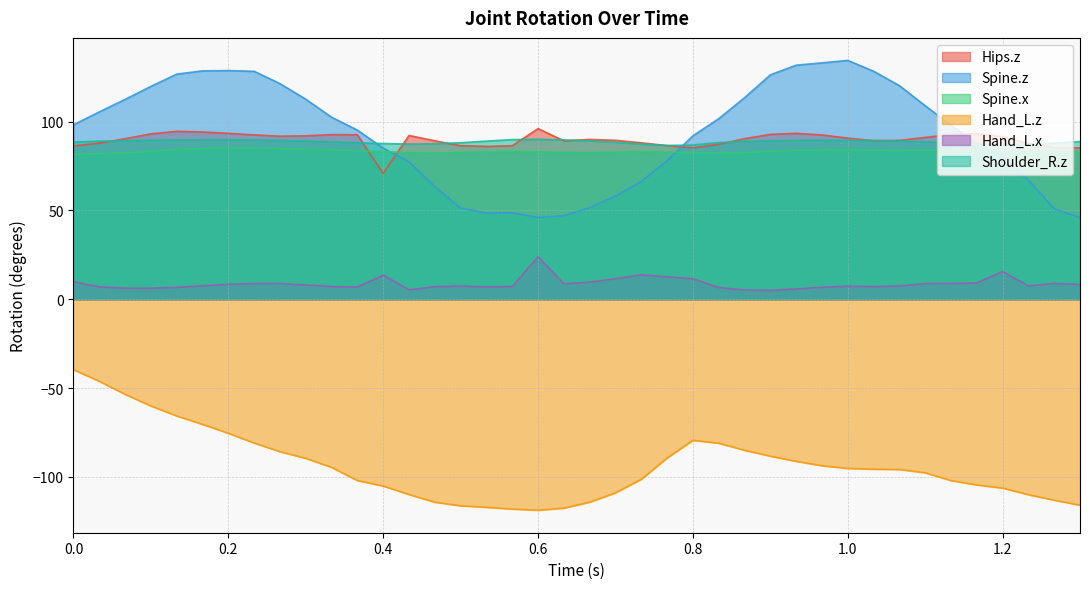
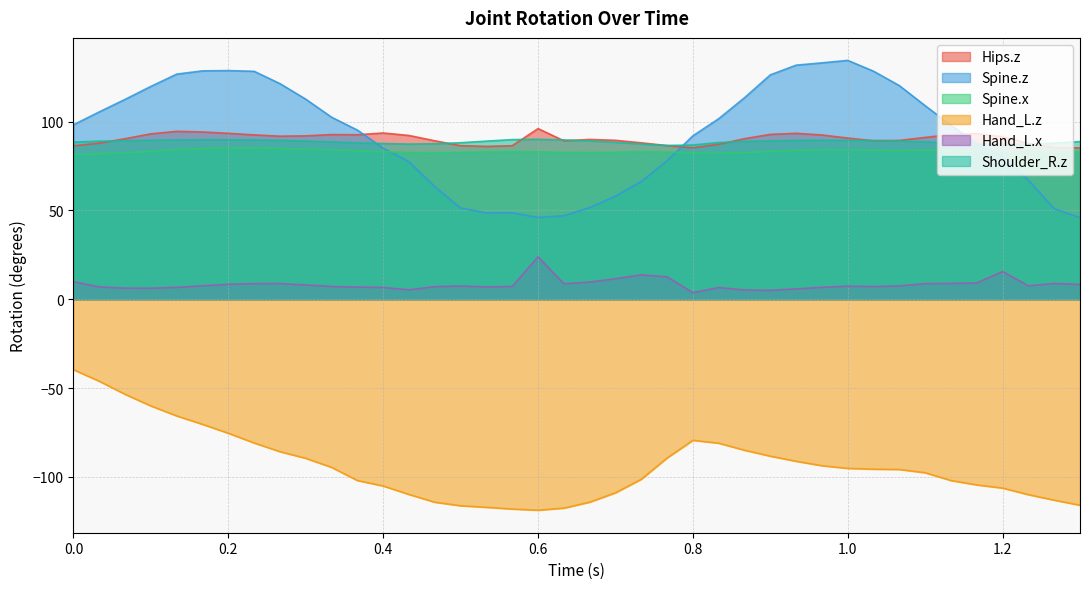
  {
    "Hips.z": {
      "0.0": 86,
      "0.2": 93,
-     "0.4": 71,
+     "0.4": 94,
      "0.6": 96,
      "0.8": 85
    },
    "Spine.z": {
      "0.0": 98,
      "0.2": 129,
      "0.4": 85,
      "0.6": 46,
      "0.8": 92,
      "1.0": 134
    },
    "Hand_L.x": {
      "0.0": 10,
      "0.2": 8,
-     "0.4": 14,
+     "0.4": 7,
      "0.6": 24,
-     "0.8": 12,
+     "0.8": 4,
      "1.0": 7,
      "1.2": 16
    }
  }
